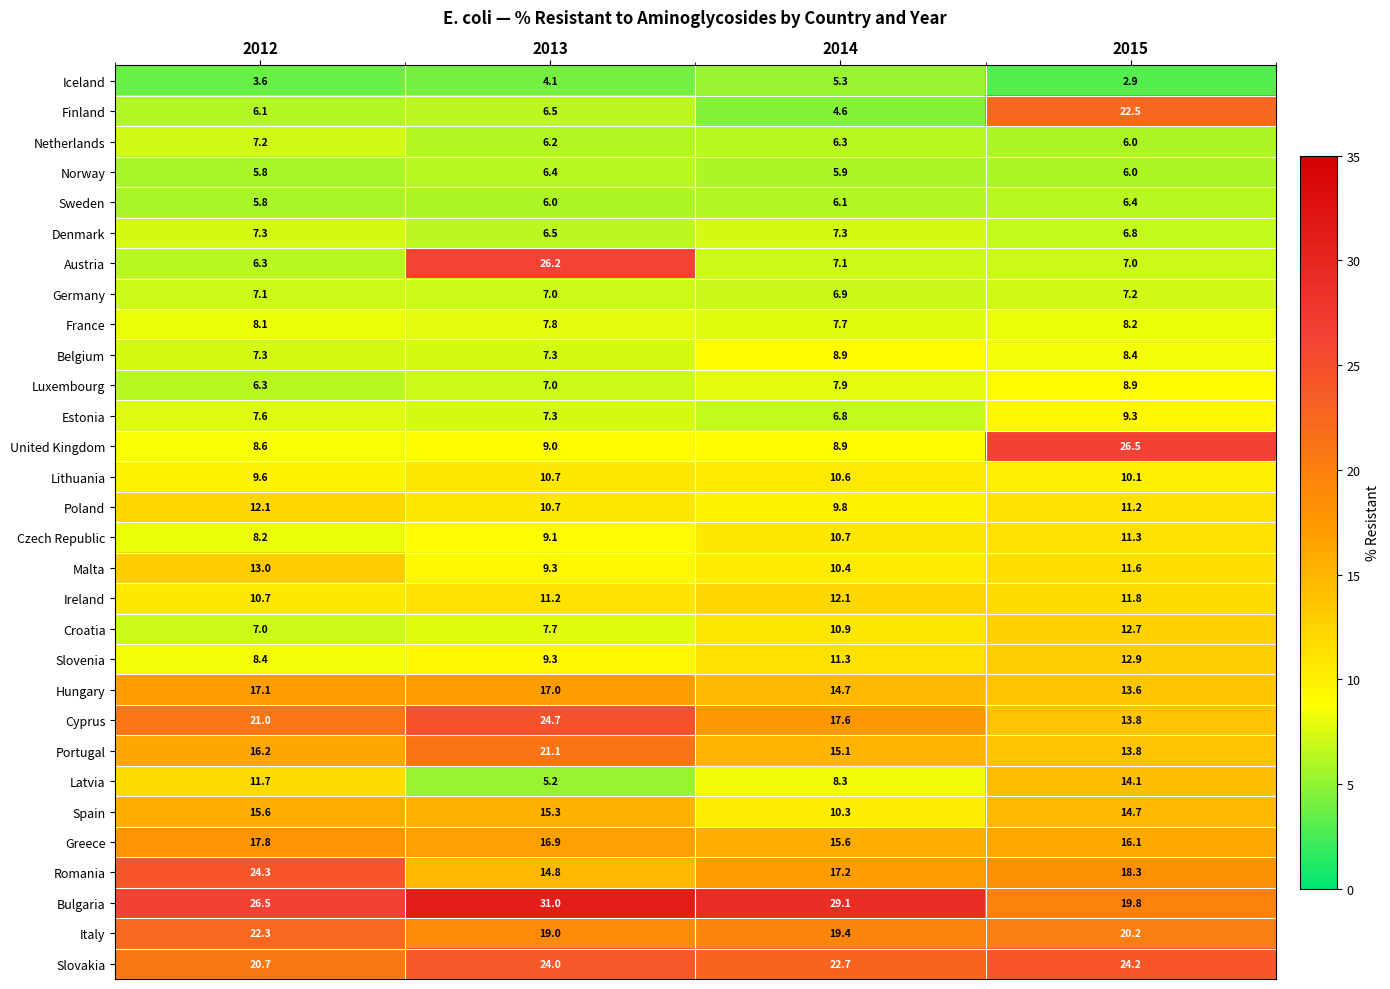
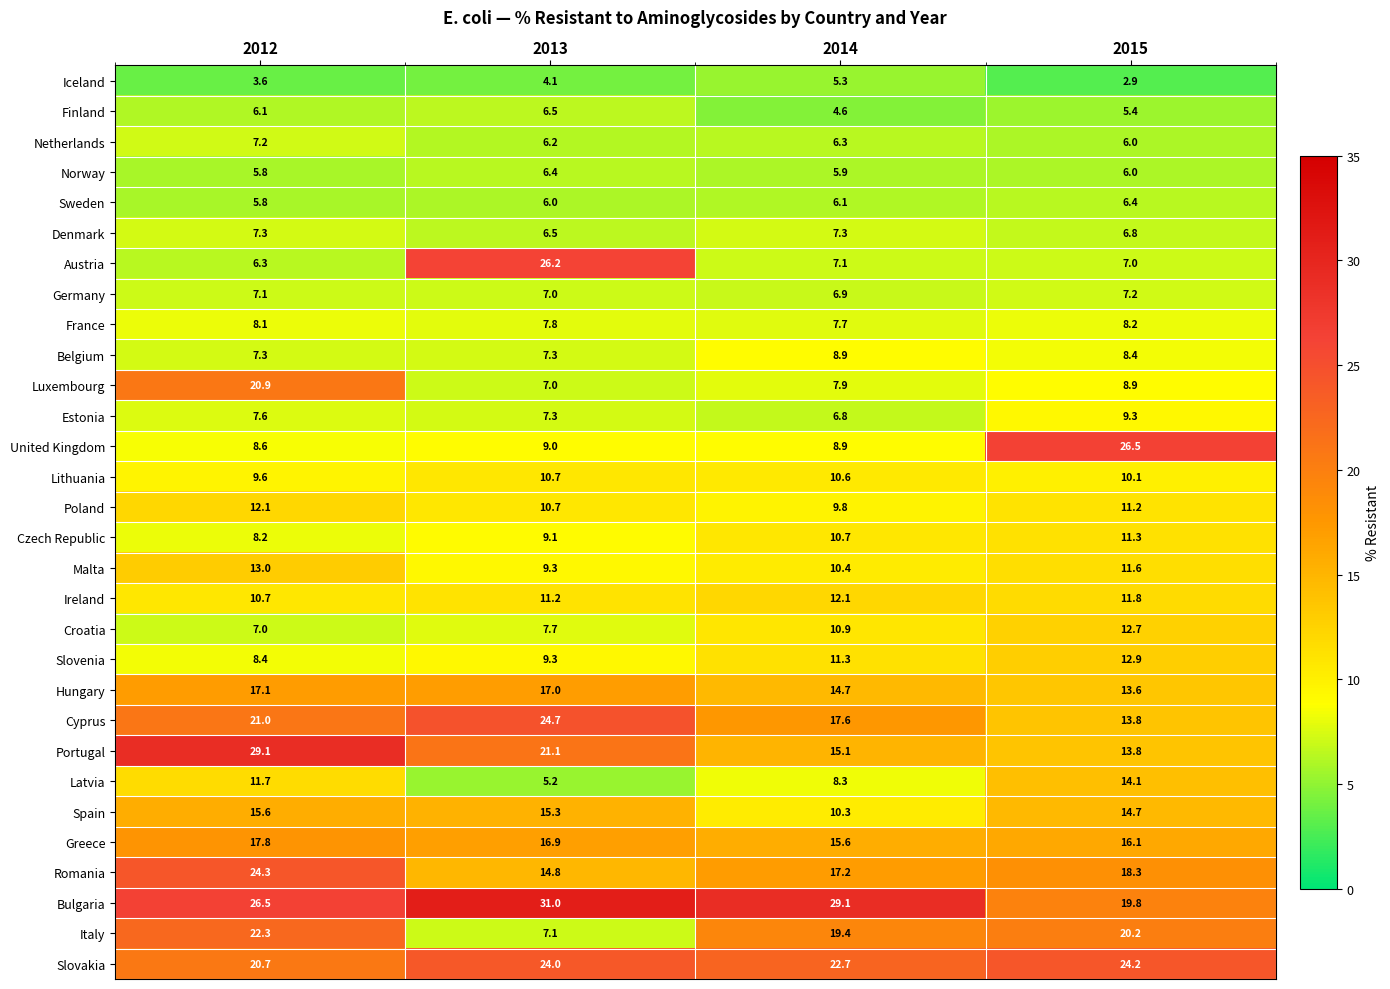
  {
    "Iceland": {
      "2012": 3.6,
      "2013": 4.1,
      "2014": 5.3,
      "2015": 2.9
    },
    "Finland": {
      "2012": 6.1,
      "2013": 6.5,
      "2014": 4.6,
-     "2015": 22.5
+     "2015": 5.4
    },
    "Netherlands": {
      "2012": 7.2,
      "2013": 6.2,
      "2014": 6.3,
      "2015": 6.0
    },
    "Norway": {
      "2012": 5.8,
      "2013": 6.4,
      "2014": 5.9,
      "2015": 6.0
    },
    "Sweden": {
      "2012": 5.8,
      "2013": 6.0,
      "2014": 6.1,
      "2015": 6.4
    },
    "Denmark": {
      "2012": 7.3,
      "2013": 6.5,
      "2014": 7.3,
      "2015": 6.8
    },
    "Austria": {
      "2012": 6.3,
      "2013": 26.2,
      "2014": 7.1,
      "2015": 7.0
    },
    "Germany": {
      "2012": 7.1,
      "2013": 7.0,
      "2014": 6.9,
      "2015": 7.2
    },
    "France": {
      "2012": 8.1,
      "2013": 7.8,
      "2014": 7.7,
      "2015": 8.2
    },
    "Belgium": {
      "2012": 7.3,
      "2013": 7.3,
      "2014": 8.9,
      "2015": 8.4
    },
    "Luxembourg": {
-     "2012": 6.3,
+     "2012": 20.9,
      "2013": 7.0,
      "2014": 7.9,
      "2015": 8.9
    },
    "Estonia": {
      "2012": 7.6,
      "2013": 7.3,
      "2014": 6.8,
      "2015": 9.3
    },
    "United Kingdom": {
      "2012": 8.6,
      "2013": 9.0,
      "2014": 8.9,
      "2015": 26.5
    },
    "Lithuania": {
      "2012": 9.6,
      "2013": 10.7,
      "2014": 10.6,
      "2015": 10.1
    },
    "Poland": {
      "2012": 12.1,
      "2013": 10.7,
      "2014": 9.8,
      "2015": 11.2
    },
    "Czech Republic": {
      "2012": 8.2,
      "2013": 9.1,
      "2014": 10.7,
      "2015": 11.3
    },
    "Malta": {
      "2012": 13.0,
      "2013": 9.3,
      "2014": 10.4,
      "2015": 11.6
    },
    "Ireland": {
      "2012": 10.7,
      "2013": 11.2,
      "2014": 12.1,
      "2015": 11.8
    },
    "Croatia": {
      "2012": 7.0,
      "2013": 7.7,
      "2014": 10.9,
      "2015": 12.7
    },
    "Slovenia": {
      "2012": 8.4,
      "2013": 9.3,
      "2014": 11.3,
      "2015": 12.9
    },
    "Hungary": {
      "2012": 17.1,
      "2013": 17.0,
      "2014": 14.7,
      "2015": 13.6
    },
    "Cyprus": {
      "2012": 21.0,
      "2013": 24.7,
      "2014": 17.6,
      "2015": 13.8
    },
    "Portugal": {
-     "2012": 16.2,
+     "2012": 29.1,
      "2013": 21.1,
      "2014": 15.1,
      "2015": 13.8
    },
    "Latvia": {
      "2012": 11.7,
      "2013": 5.2,
      "2014": 8.3,
      "2015": 14.1
    },
    "Spain": {
      "2012": 15.6,
      "2013": 15.3,
      "2014": 10.3,
      "2015": 14.7
    },
    "Greece": {
      "2012": 17.8,
      "2013": 16.9,
      "2014": 15.6,
      "2015": 16.1
    },
    "Romania": {
      "2012": 24.3,
      "2013": 14.8,
      "2014": 17.2,
      "2015": 18.3
    },
    "Bulgaria": {
      "2012": 26.5,
      "2013": 31.0,
      "2014": 29.1,
      "2015": 19.8
    },
    "Italy": {
      "2012": 22.3,
-     "2013": 19.0,
+     "2013": 7.1,
      "2014": 19.4,
      "2015": 20.2
    },
    "Slovakia": {
      "2012": 20.7,
      "2013": 24.0,
      "2014": 22.7,
      "2015": 24.2
    }
  }
